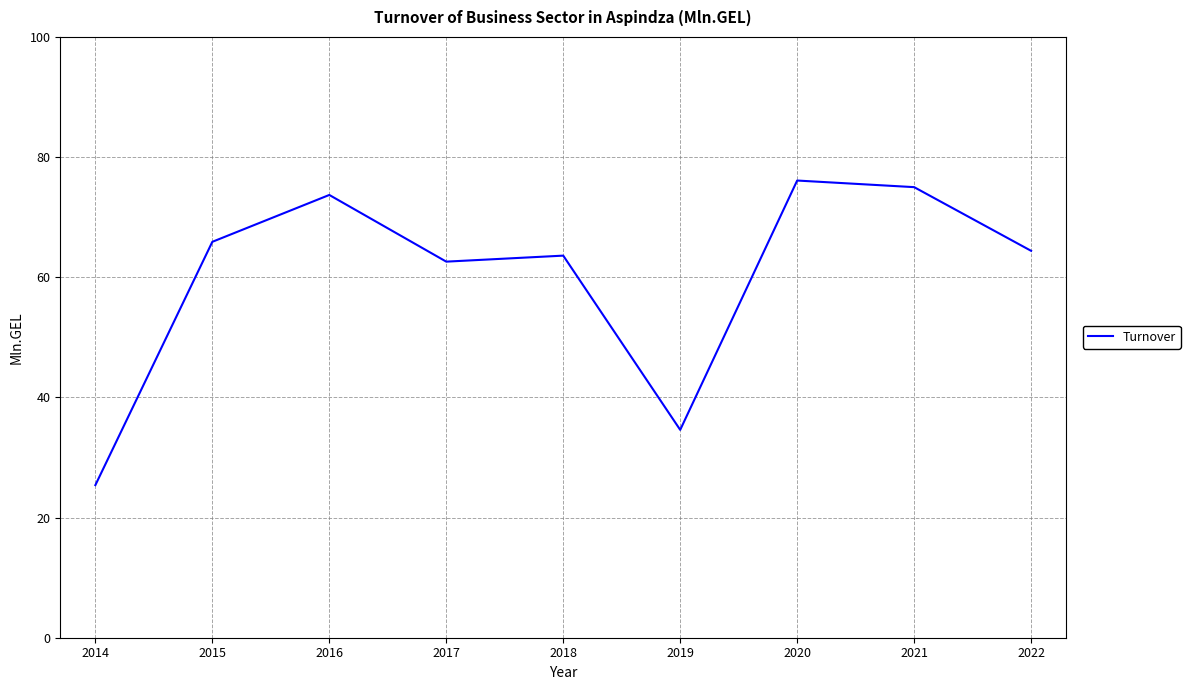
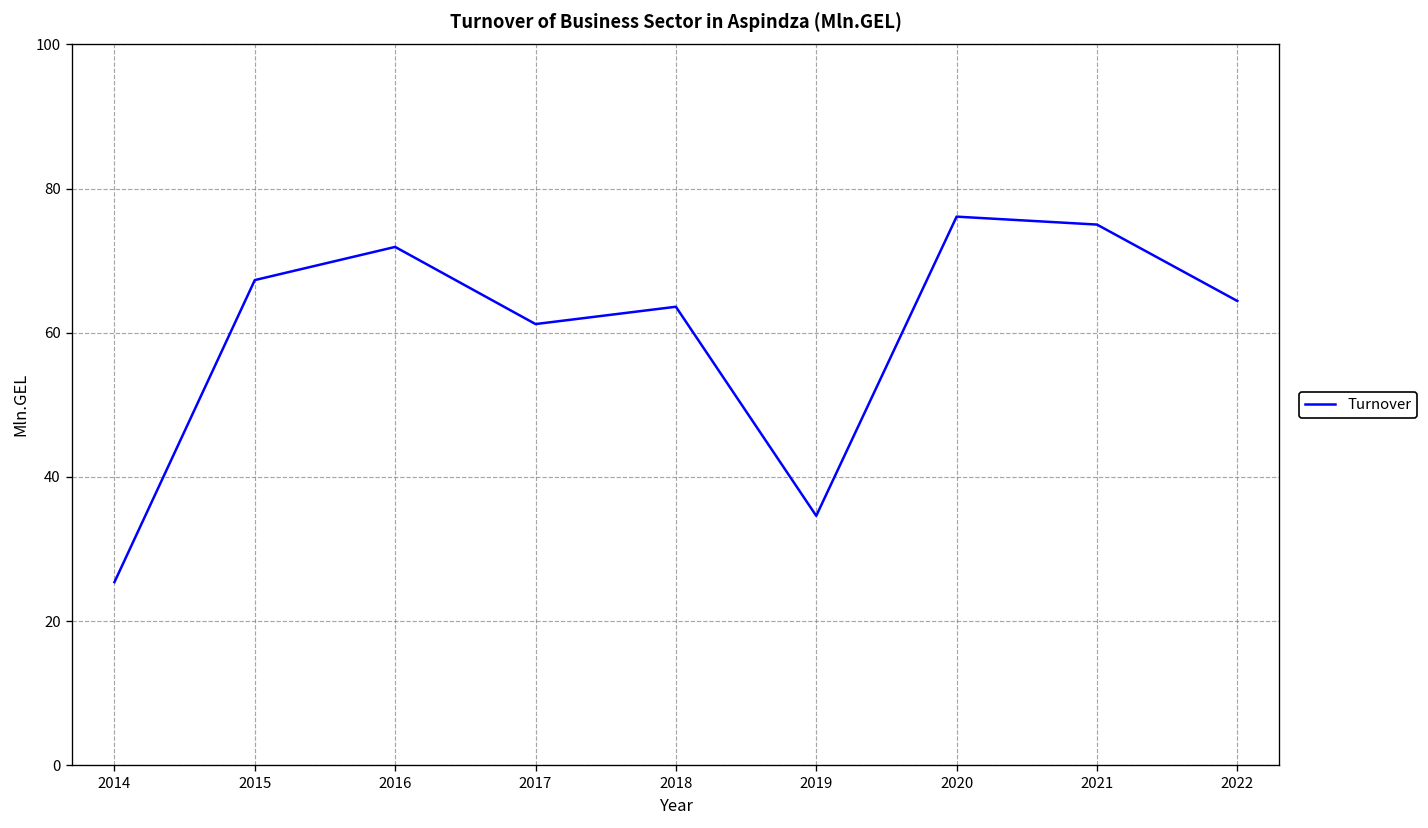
  {
    "2014": 25,
-   "2015": 66,
-   "2016": 74,
-   "2017": 63,
+   "2015": 67,
+   "2016": 72,
+   "2017": 61,
    "2018": 64,
    "2019": 35,
    "2020": 76,
    "2021": 75,
    "2022": 64
  }
